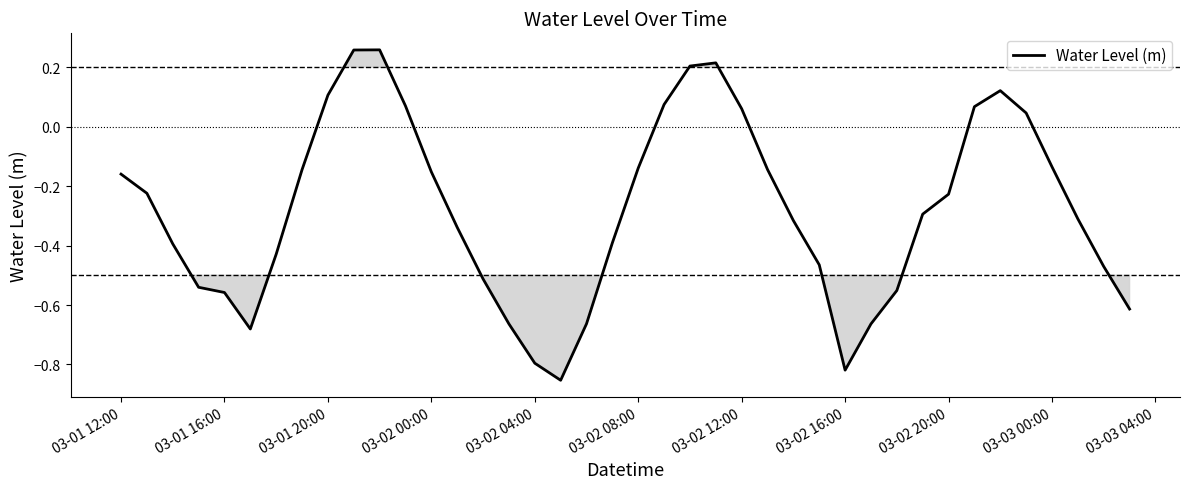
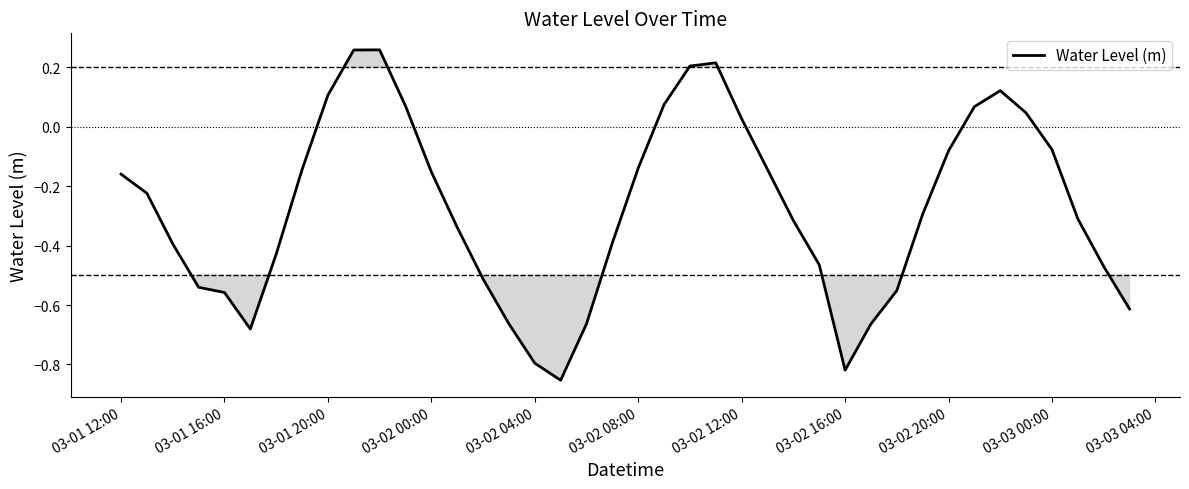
  {
    "03-01 12:00": -0.16,
    "03-01 16:00": -0.56,
    "03-01 20:00": 0.11,
    "03-02 00:00": -0.15,
    "03-02 04:00": -0.80,
    "03-02 08:00": -0.14,
-   "03-02 12:00": 0.06,
+   "03-02 12:00": 0.03,
    "03-02 16:00": -0.82,
-   "03-02 20:00": -0.23,
-   "03-03 00:00": -0.14
+   "03-02 20:00": -0.08,
+   "03-03 00:00": -0.08
  }
